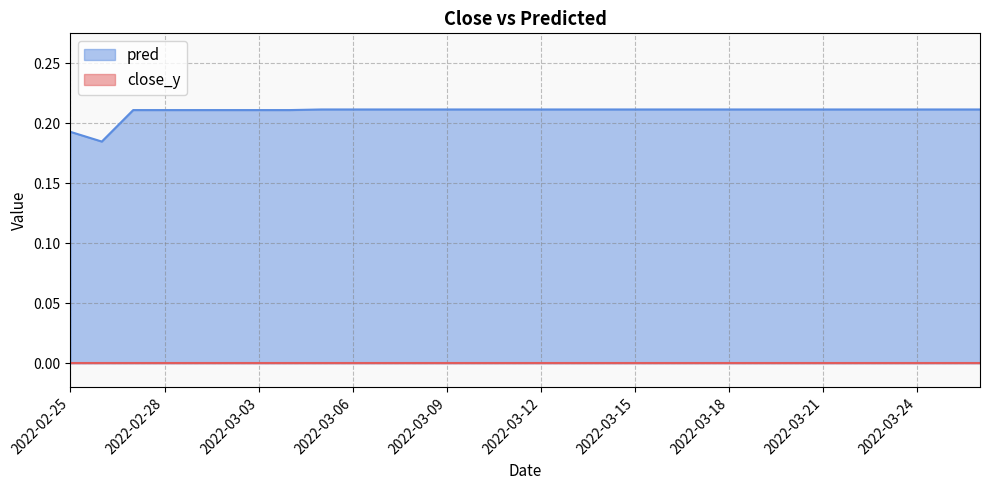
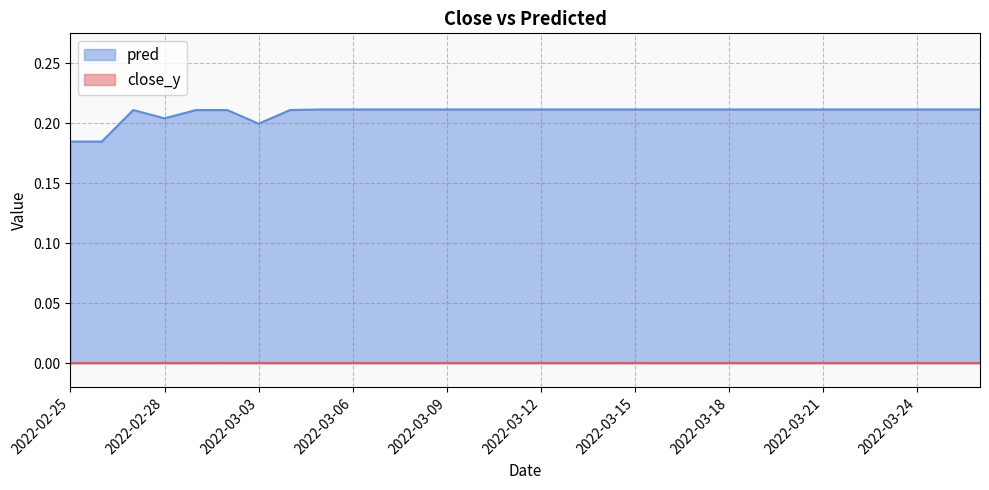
  {
    "pred": {
-     "2022-02-25": 0.193,
-     "2022-02-28": 0.211,
-     "2022-03-03": 0.211,
+     "2022-02-25": 0.185,
+     "2022-02-28": 0.204,
+     "2022-03-03": 0.200,
      "2022-03-06": 0.211,
      "2022-03-09": 0.211,
      "2022-03-12": 0.211,
      "2022-03-15": 0.211,
      "2022-03-18": 0.211,
      "2022-03-21": 0.211,
      "2022-03-24": 0.211
    },
    "close_y": {
      "2022-02-25": 0.000,
      "2022-02-28": 0.000,
      "2022-03-03": 0.000,
      "2022-03-06": 0.000,
      "2022-03-09": 0.000,
      "2022-03-12": 0.000,
      "2022-03-15": 0.000,
      "2022-03-18": 0.000,
      "2022-03-21": 0.000,
      "2022-03-24": 0.000
    }
  }
